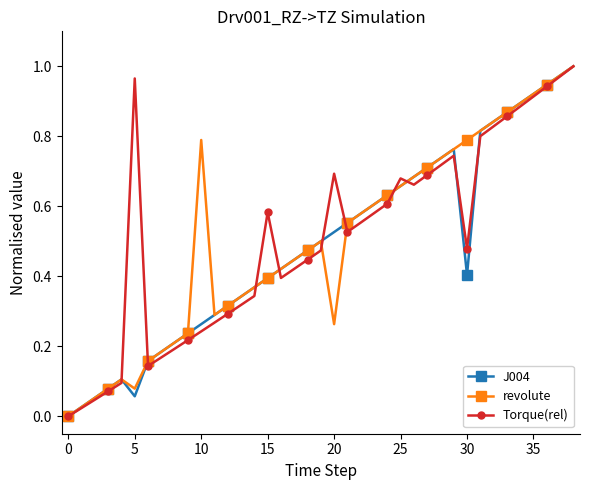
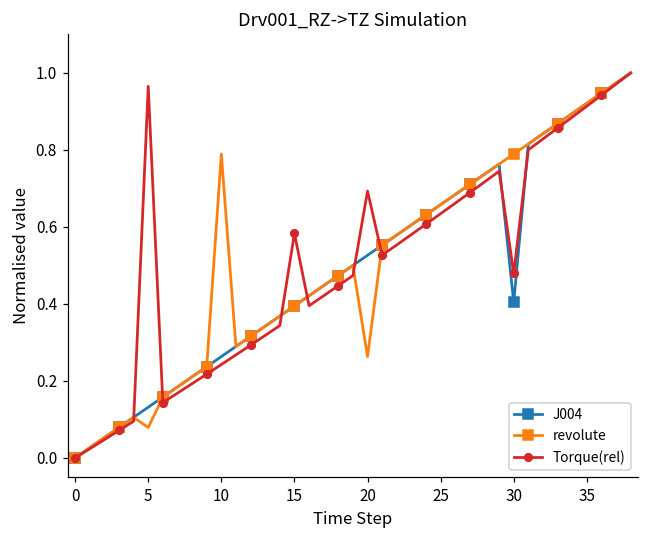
  {
    "J004": {
-     "5": 0.06,
+     "5": 0.13,
      "10": 0.26,
      "20": 0.53,
      "30": 0.40
    },
    "revolute": {
      "5": 0.08,
      "10": 0.79,
      "20": 0.26,
      "30": 0.79
    },
    "Torque(rel)": {
      "5": 0.97,
      "10": 0.24,
      "15": 0.58,
      "20": 0.69,
-     "25": 0.68,
+     "25": 0.63,
      "30": 0.48,
      "35": 0.91
    }
  }
